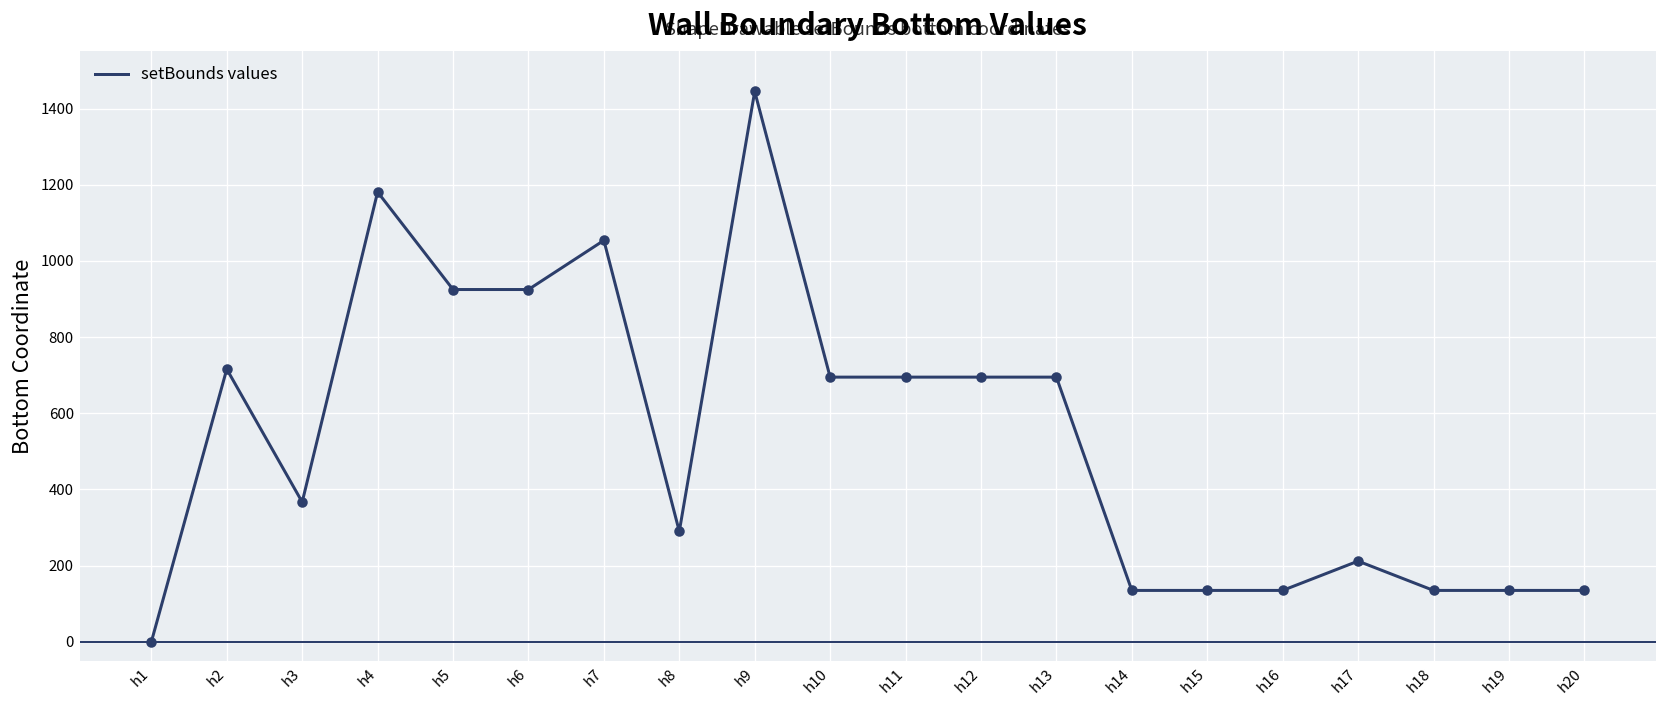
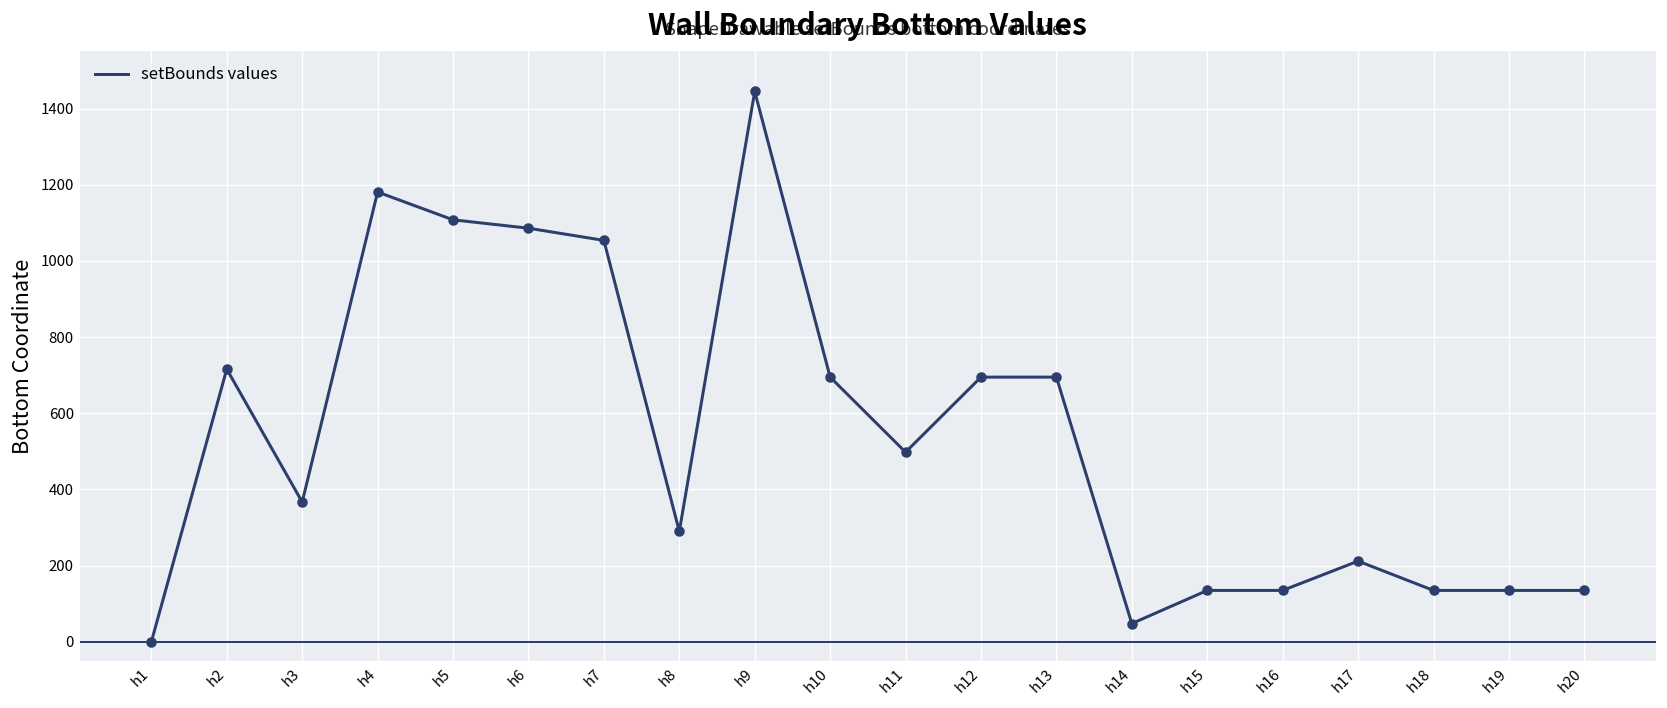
  {
    "h1": 0,
    "h2": 720,
    "h3": 370,
    "h4": 1180,
-   "h5": 930,
-   "h6": 930,
+   "h5": 1110,
+   "h6": 1090,
    "h7": 1050,
    "h8": 290,
    "h9": 1450,
    "h10": 700,
-   "h11": 700,
+   "h11": 500,
    "h12": 700,
    "h13": 700,
-   "h14": 140,
+   "h14": 50,
    "h15": 140,
    "h16": 140,
    "h17": 210,
    "h18": 140,
    "h19": 140,
    "h20": 140
  }
